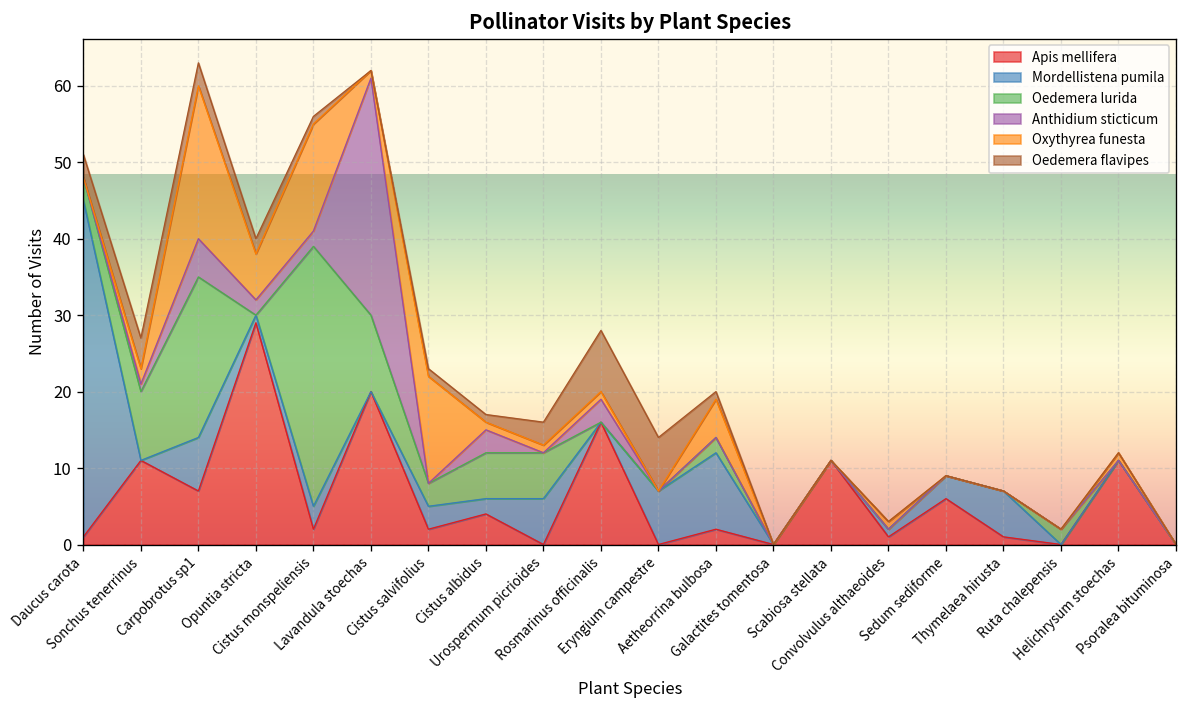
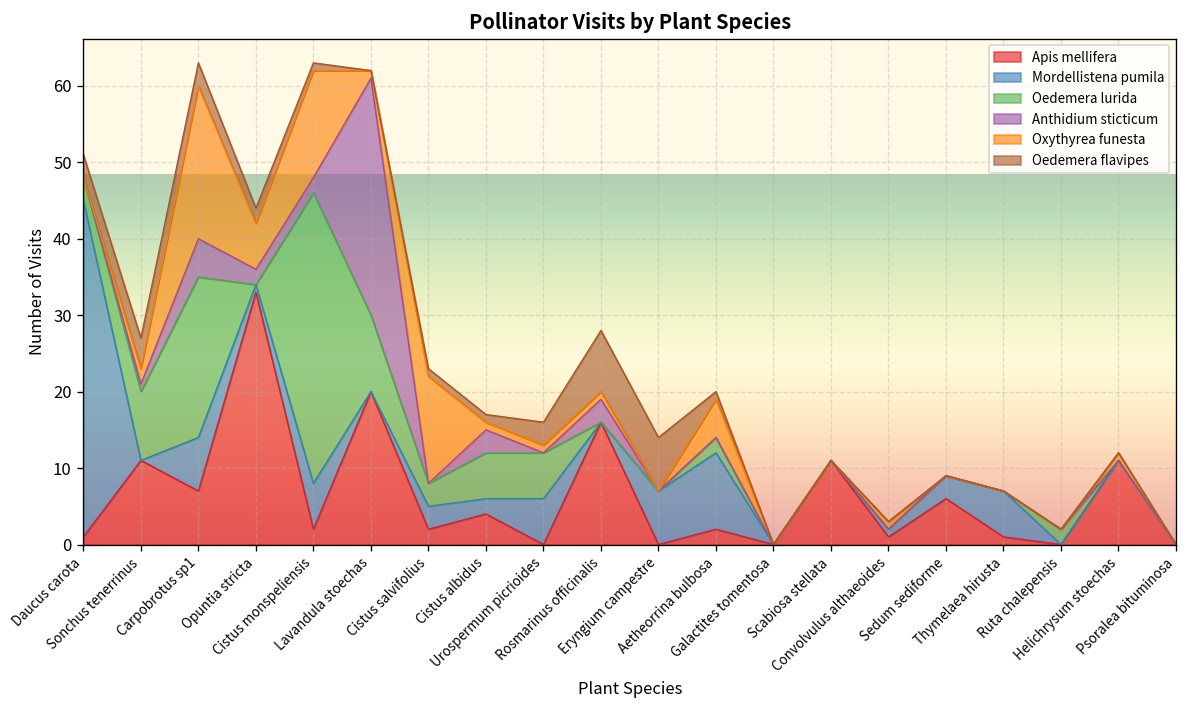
  {
    "Apis mellifera": {
      "Daucus carota": 1,
      "Carpobrotus sp1": 7,
-     "Opuntia stricta": 29,
+     "Opuntia stricta": 33,
      "Cistus monspeliensis": 2,
      "Cistus salvifolius": 2,
      "Cistus albidus": 4,
      "Urospermum picrioides": 0,
      "Eryngium campestre": 0,
      "Aetheorrina bulbosa": 2,
      "Convolvulus althaeoides": 1,
      "Sedum sediforme": 6,
      "Thymelaea hirusta": 1
    },
    "Mordellistena pumila": {
      "Daucus carota": 44,
      "Carpobrotus sp1": 7,
-     "Cistus monspeliensis": 3,
+     "Cistus monspeliensis": 6,
      "Cistus salvifolius": 3,
      "Cistus albidus": 2,
      "Urospermum picrioides": 6,
      "Aetheorrina bulbosa": 10
    },
    "Oedemera lurida": {
      "Sonchus tenerrinus": 9,
      "Carpobrotus sp1": 21,
-     "Cistus monspeliensis": 34,
+     "Cistus monspeliensis": 38,
      "Lavandula stoechas": 10,
      "Cistus albidus": 6
    },
    "Anthidium sticticum": {
      "Sonchus tenerrinus": 1,
      "Carpobrotus sp1": 5,
      "Opuntia stricta": 2,
      "Cistus monspeliensis": 2,
      "Lavandula stoechas": 31,
      "Cistus albidus": 3,
      "Rosmarinus officinalis": 3
    },
    "Oxythyrea funesta": {
      "Sonchus tenerrinus": 2,
      "Carpobrotus sp1": 20,
      "Opuntia stricta": 6,
      "Cistus monspeliensis": 14,
      "Cistus salvifolius": 14,
      "Cistus albidus": 1,
      "Urospermum picrioides": 1,
      "Rosmarinus officinalis": 1,
      "Aetheorrina bulbosa": 5
    },
    "Oedemera flavipes": {
      "Daucus carota": 3,
      "Sonchus tenerrinus": 4,
      "Carpobrotus sp1": 3,
      "Opuntia stricta": 2,
      "Cistus monspeliensis": 1,
      "Cistus salvifolius": 1,
      "Cistus albidus": 1,
      "Urospermum picrioides": 3,
      "Rosmarinus officinalis": 8,
      "Eryngium campestre": 7,
      "Aetheorrina bulbosa": 1
    }
  }
